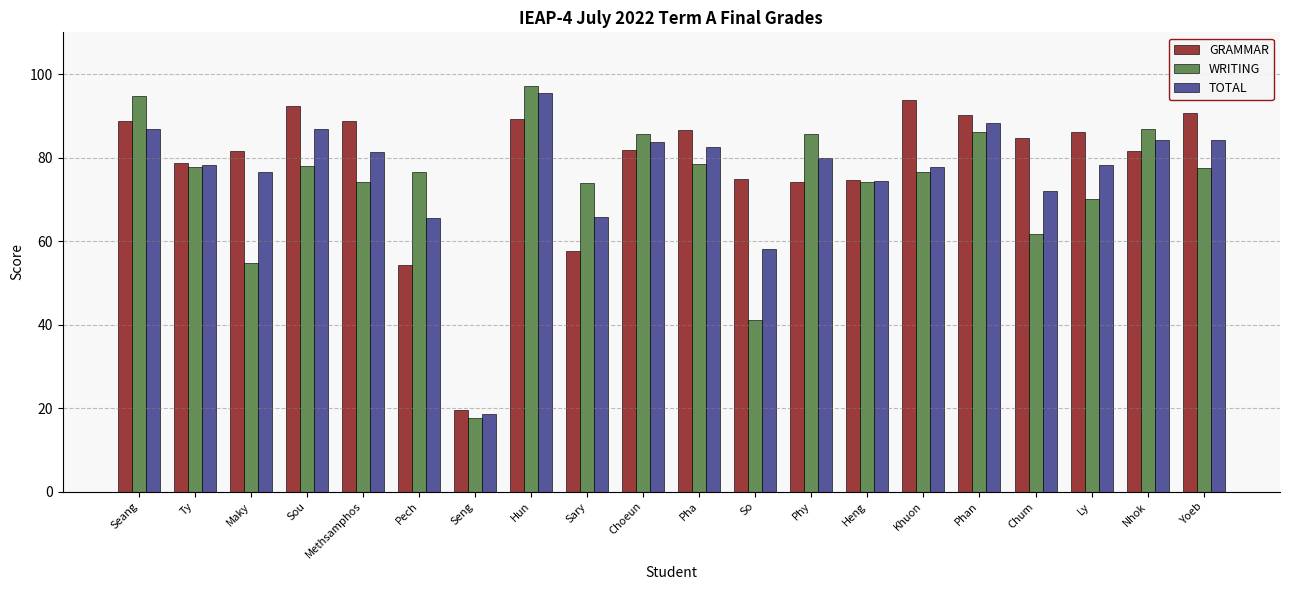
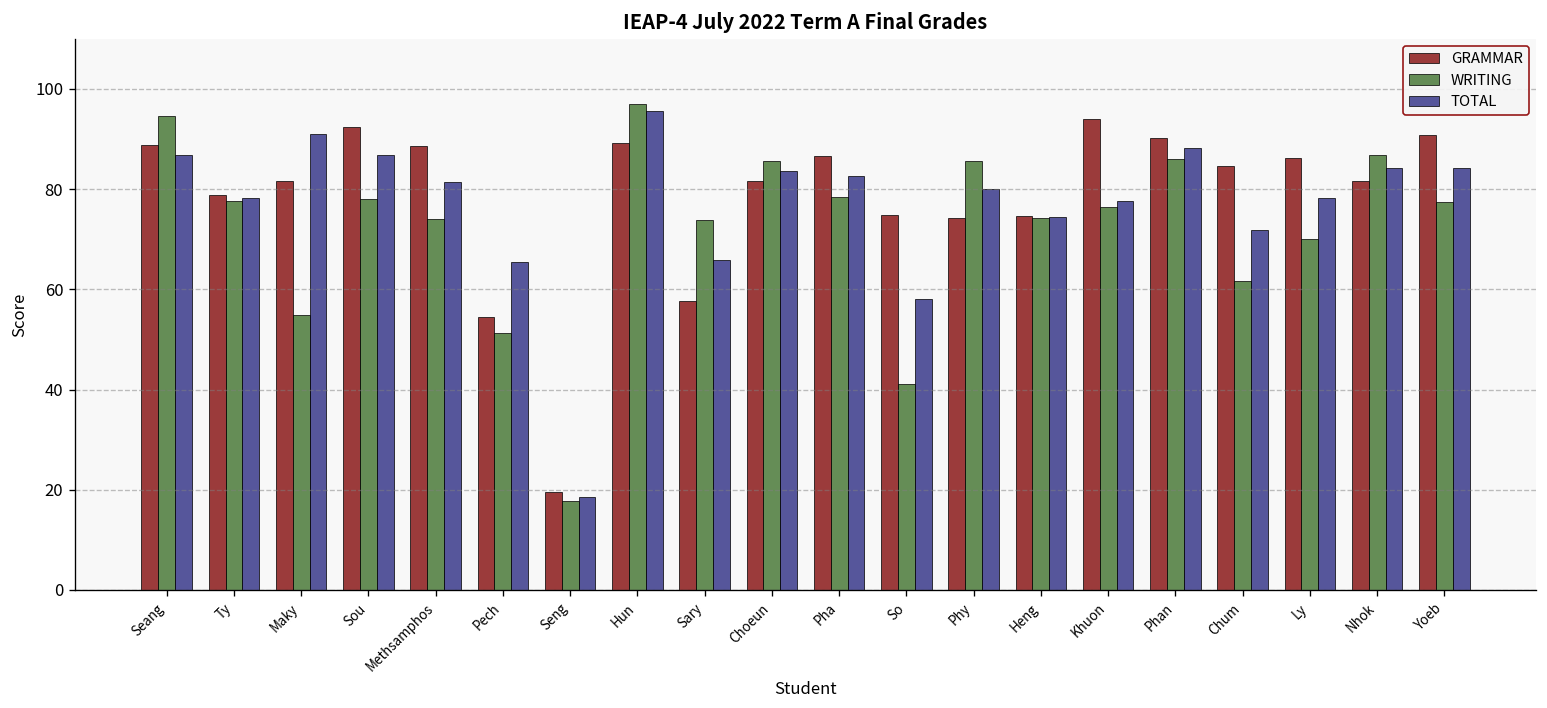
  {
    "GRAMMAR": {
      "Seang": 89,
      "Ty": 79,
      "Maky": 82,
      "Sou": 92,
      "Methsamphos": 89,
      "Pech": 54,
      "Seng": 20,
      "Hun": 89,
      "Sary": 58,
      "Choeun": 82,
      "Pha": 87,
      "So": 75,
      "Phy": 74,
      "Heng": 75,
      "Khuon": 94,
      "Phan": 90,
      "Chum": 85,
      "Ly": 86,
      "Nhok": 82,
      "Yoeb": 91
    },
    "WRITING": {
      "Seang": 95,
      "Ty": 78,
      "Maky": 55,
      "Sou": 78,
      "Methsamphos": 74,
-     "Pech": 77,
+     "Pech": 51,
      "Seng": 18,
      "Hun": 97,
      "Sary": 74,
      "Choeun": 86,
      "Pha": 78,
      "So": 41,
      "Phy": 86,
      "Heng": 74,
      "Khuon": 76,
      "Phan": 86,
      "Chum": 62,
      "Ly": 70,
      "Nhok": 87,
      "Yoeb": 78
    },
    "TOTAL": {
      "Seang": 87,
      "Ty": 78,
-     "Maky": 76,
+     "Maky": 91,
      "Sou": 87,
      "Methsamphos": 81,
      "Pech": 65,
      "Seng": 19,
      "Hun": 96,
      "Sary": 66,
      "Choeun": 84,
      "Pha": 83,
      "So": 58,
      "Phy": 80,
      "Heng": 74,
      "Khuon": 78,
      "Phan": 88,
      "Chum": 72,
      "Ly": 78,
      "Nhok": 84,
      "Yoeb": 84
    }
  }
